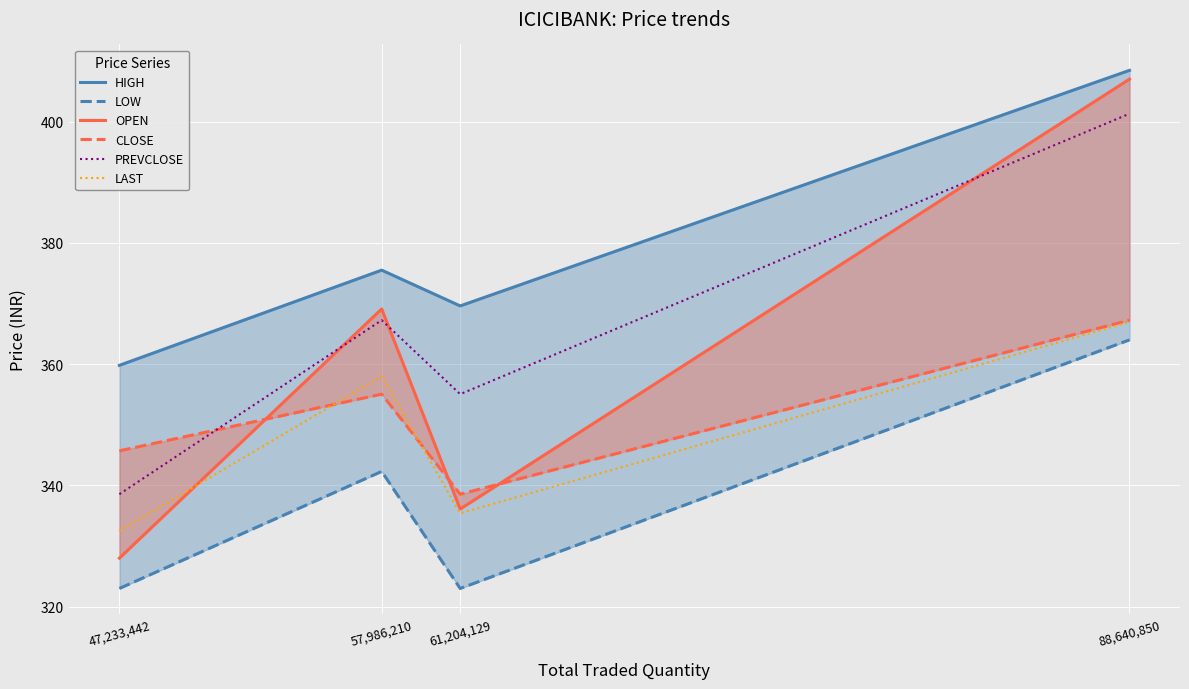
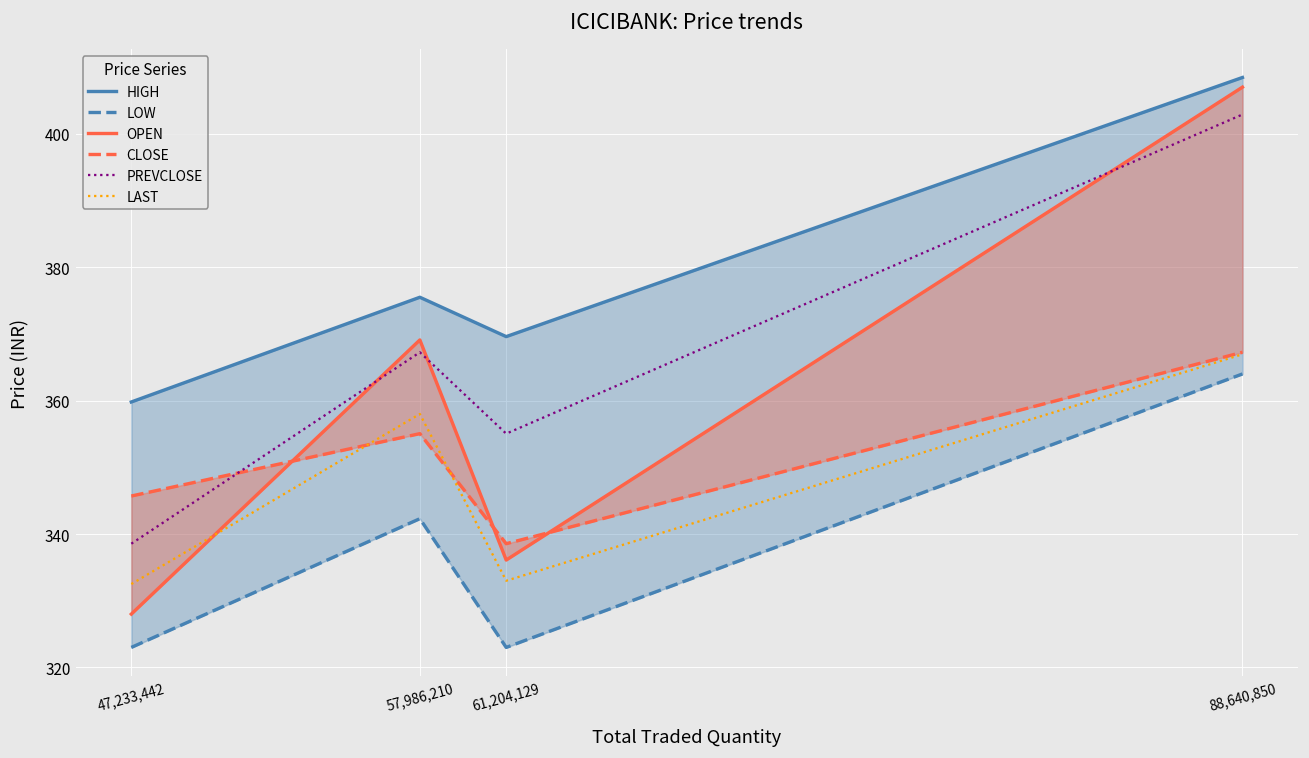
  {
    "PREVCLOSE": {
      "47,233,442": 339,
      "57,986,210": 367,
      "61,204,129": 355,
-     "88,640,850": 401
+     "88,640,850": 403
    },
    "LAST": {
      "47,233,442": 333,
      "57,986,210": 358,
-     "61,204,129": 335
+     "61,204,129": 333
    }
  }
